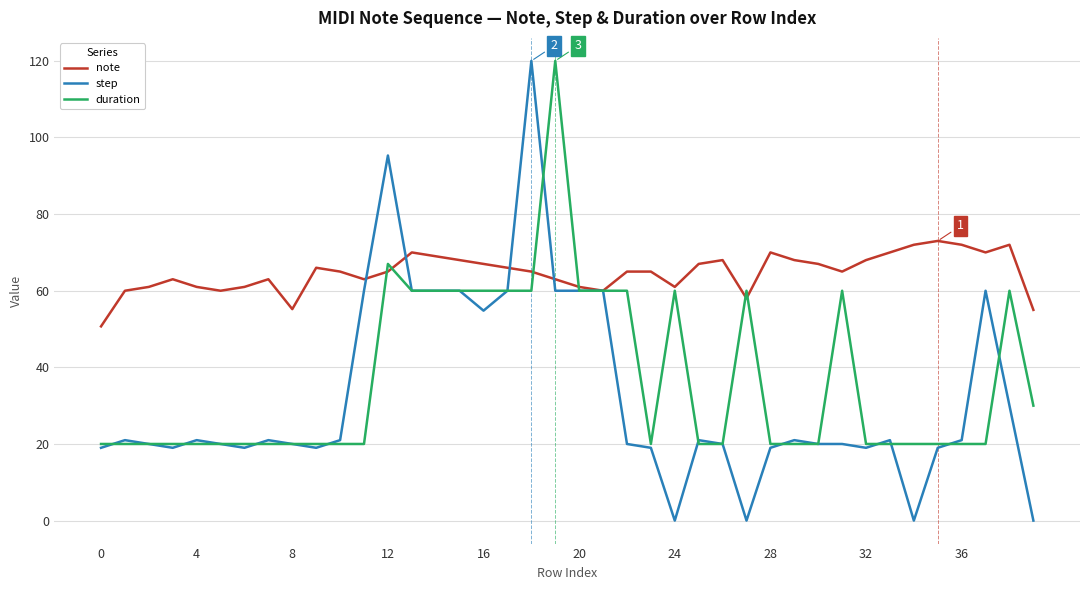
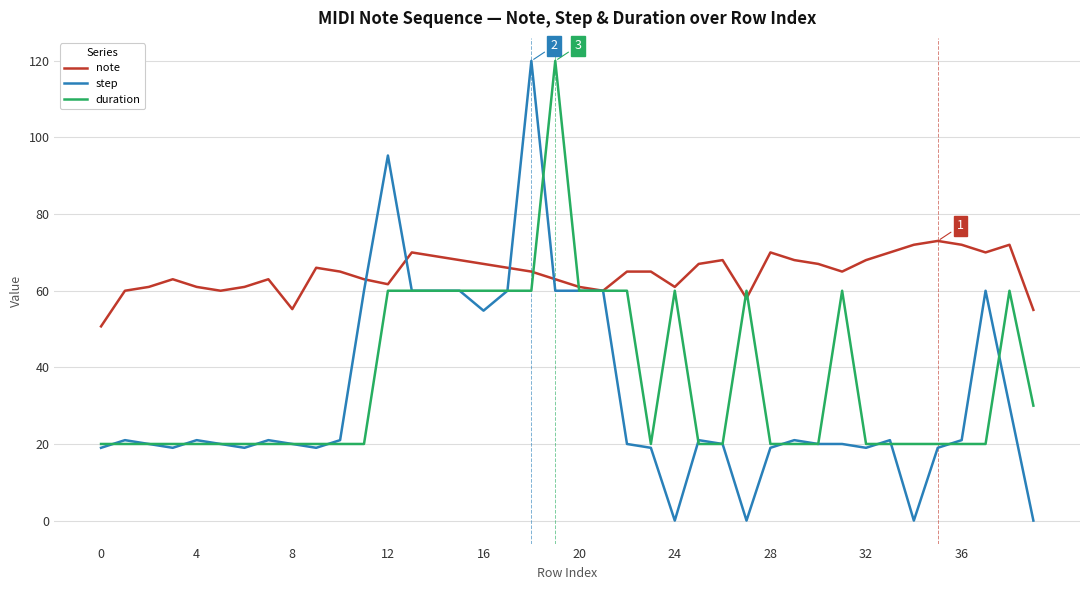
  {
    "note": {
      "0": 51,
      "4": 61,
      "8": 55,
-     "12": 65,
+     "12": 62,
      "16": 67,
      "20": 61,
      "24": 61,
      "28": 70,
      "32": 68,
      "36": 72
    },
    "step": {
      "0": 19,
      "4": 21,
      "12": 95,
      "16": 55,
      "24": 0,
      "28": 19,
      "32": 19,
      "36": 21
    },
    "duration": {
      "0": 20,
      "4": 20,
-     "12": 67,
+     "12": 60,
      "16": 60,
      "24": 60,
      "28": 20,
      "32": 20,
      "36": 20
    }
  }
